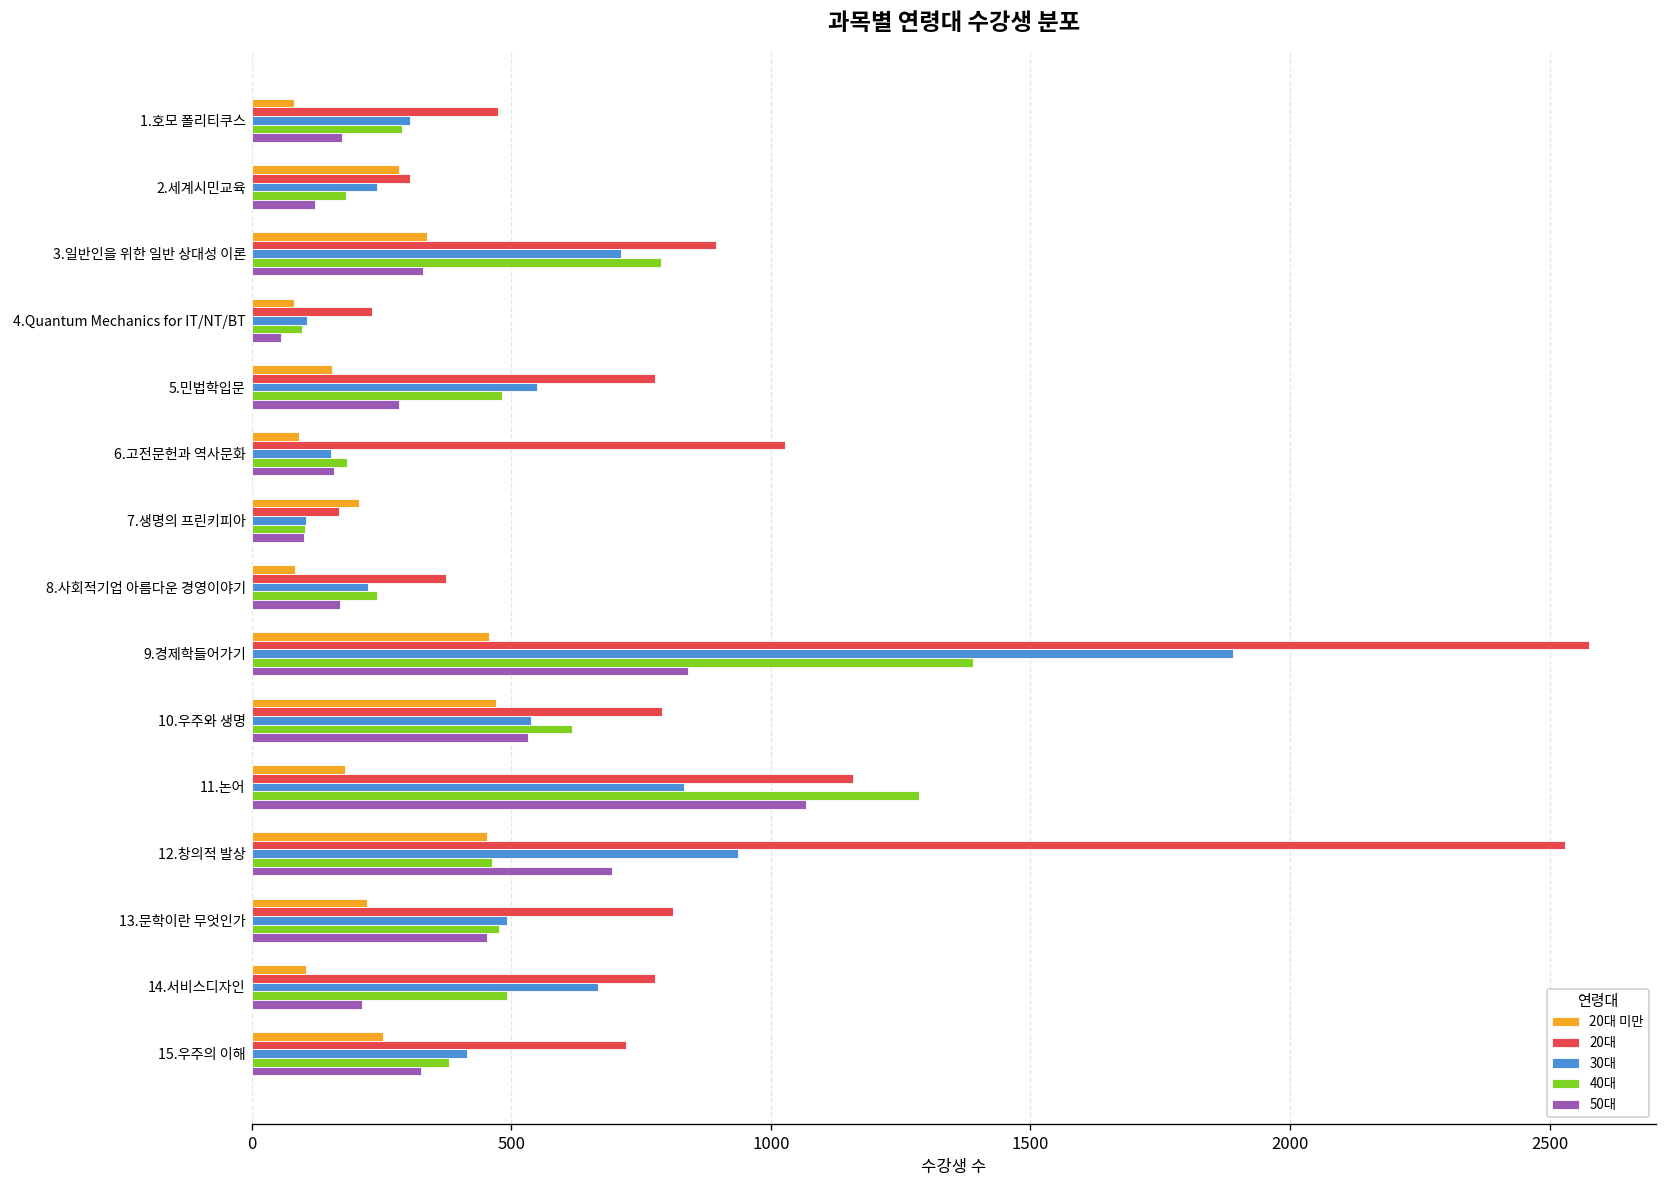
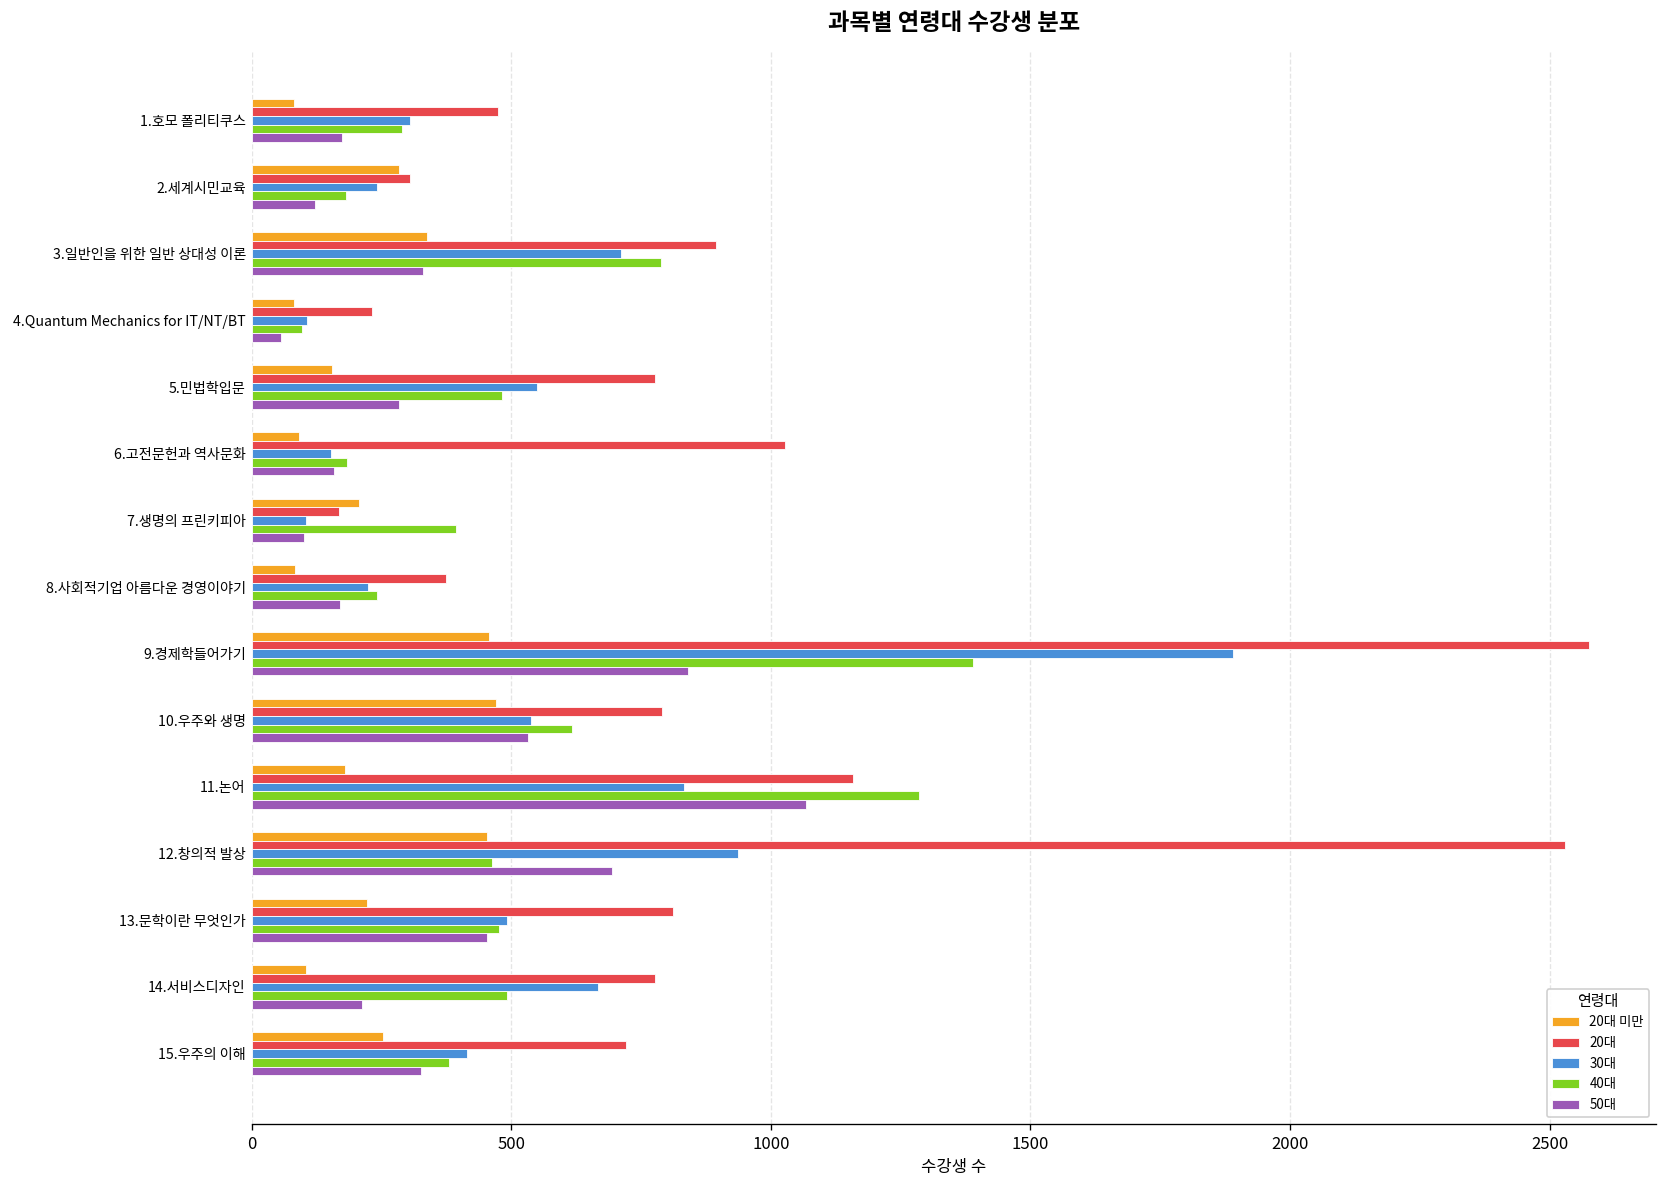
  {
    "20대 미만": {
      "1.호모 폴리티쿠스": 80,
      "2.세계시민교육": 280,
      "3.일반인을 위한 일반 상대성 이론": 340,
      "4.Quantum Mechanics for IT/NT/BT": 80,
      "5.민법학입문": 150,
      "6.고전문헌과 역사문화": 90,
      "7.생명의 프린키피아": 210,
      "8.사회적기업 아름다운 경영이야기": 80,
      "9.경제학들어가기": 460,
      "10.우주와 생명": 470,
      "11.논어": 180,
      "12.창의적 발상": 450,
      "13.문학이란 무엇인가": 220,
      "14.서비스디자인": 110,
      "15.우주의 이해": 250
    },
    "20대": {
      "1.호모 폴리티쿠스": 470,
      "2.세계시민교육": 310,
      "3.일반인을 위한 일반 상대성 이론": 890,
      "4.Quantum Mechanics for IT/NT/BT": 230,
      "5.민법학입문": 780,
      "6.고전문헌과 역사문화": 1030,
      "7.생명의 프린키피아": 170,
      "8.사회적기업 아름다운 경영이야기": 380,
      "9.경제학들어가기": 2580,
      "10.우주와 생명": 790,
      "11.논어": 1160,
      "12.창의적 발상": 2530,
      "13.문학이란 무엇인가": 810,
      "14.서비스디자인": 780,
      "15.우주의 이해": 720
    },
    "30대": {
      "1.호모 폴리티쿠스": 300,
      "2.세계시민교육": 240,
      "3.일반인을 위한 일반 상대성 이론": 710,
      "4.Quantum Mechanics for IT/NT/BT": 110,
      "5.민법학입문": 550,
      "6.고전문헌과 역사문화": 150,
      "7.생명의 프린키피아": 110,
      "8.사회적기업 아름다운 경영이야기": 220,
      "9.경제학들어가기": 1890,
      "10.우주와 생명": 540,
      "11.논어": 830,
      "12.창의적 발상": 940,
      "13.문학이란 무엇인가": 490,
      "14.서비스디자인": 670,
      "15.우주의 이해": 420
    },
    "40대": {
      "1.호모 폴리티쿠스": 290,
      "2.세계시민교육": 180,
      "3.일반인을 위한 일반 상대성 이론": 790,
      "4.Quantum Mechanics for IT/NT/BT": 100,
      "5.민법학입문": 480,
      "6.고전문헌과 역사문화": 180,
-     "7.생명의 프린키피아": 100,
+     "7.생명의 프린키피아": 390,
      "8.사회적기업 아름다운 경영이야기": 240,
      "9.경제학들어가기": 1390,
      "10.우주와 생명": 620,
      "11.논어": 1290,
      "12.창의적 발상": 460,
      "13.문학이란 무엇인가": 480,
      "14.서비스디자인": 490,
      "15.우주의 이해": 380
    },
    "50대": {
      "1.호모 폴리티쿠스": 170,
      "2.세계시민교육": 120,
      "3.일반인을 위한 일반 상대성 이론": 330,
      "4.Quantum Mechanics for IT/NT/BT": 60,
      "5.민법학입문": 280,
      "6.고전문헌과 역사문화": 160,
      "7.생명의 프린키피아": 100,
      "8.사회적기업 아름다운 경영이야기": 170,
      "9.경제학들어가기": 840,
      "10.우주와 생명": 530,
      "11.논어": 1070,
      "12.창의적 발상": 690,
      "13.문학이란 무엇인가": 450,
      "14.서비스디자인": 210,
      "15.우주의 이해": 330
    }
  }
